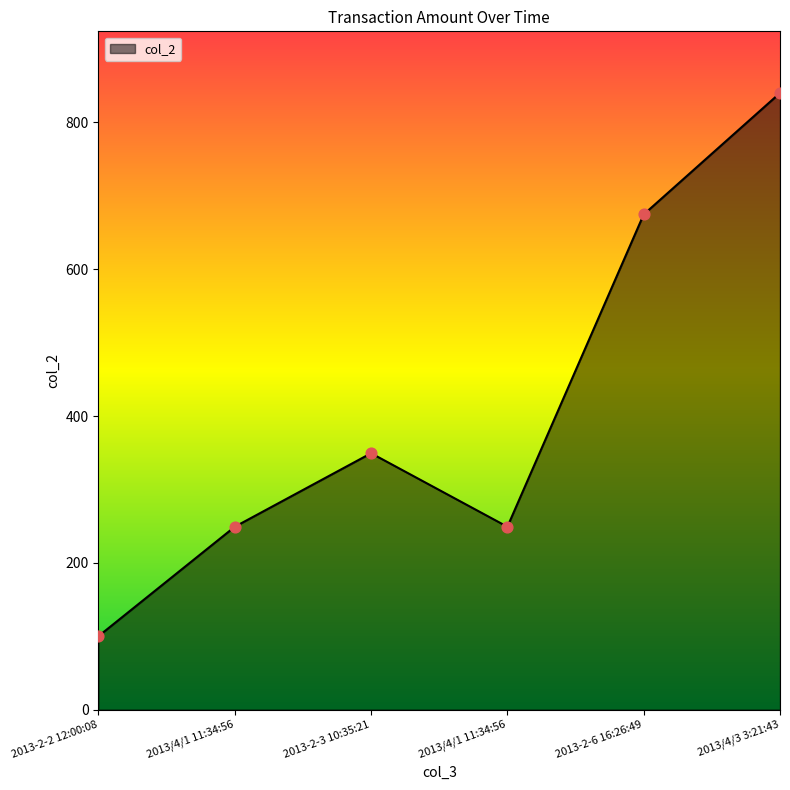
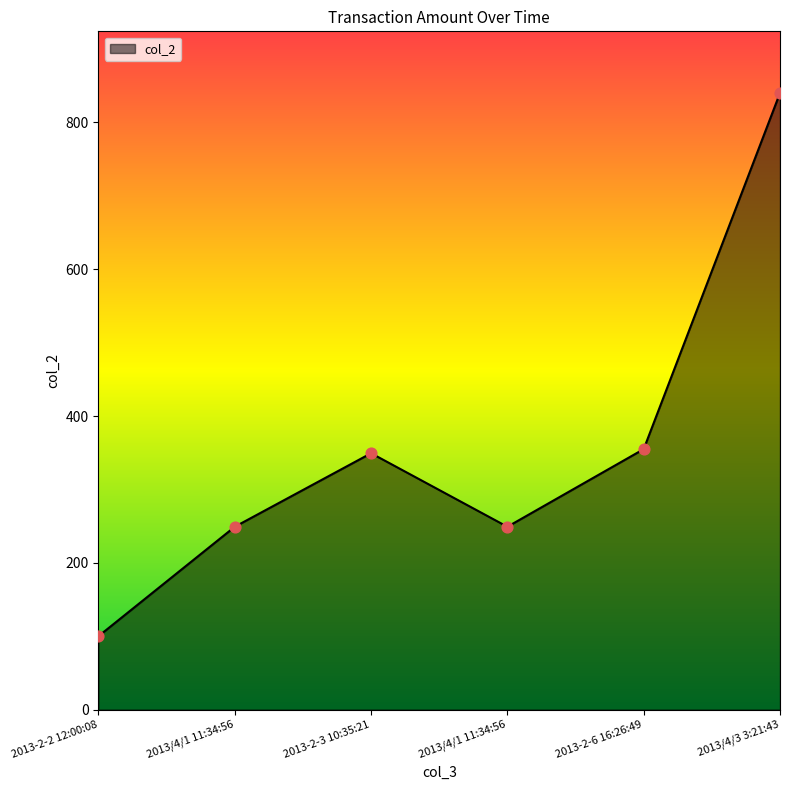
  {
    "2013-2-2 12:00:08": 100,
    "2013-2-3 10:35:21": 350,
-   "2013-2-6 16:26:49": 670,
+   "2013-2-6 16:26:49": 350,
    "2013/4/3 3:21:43": 840
  }
